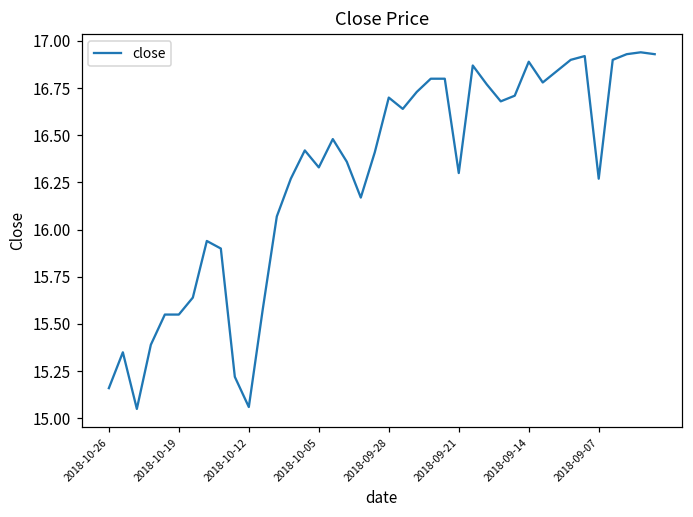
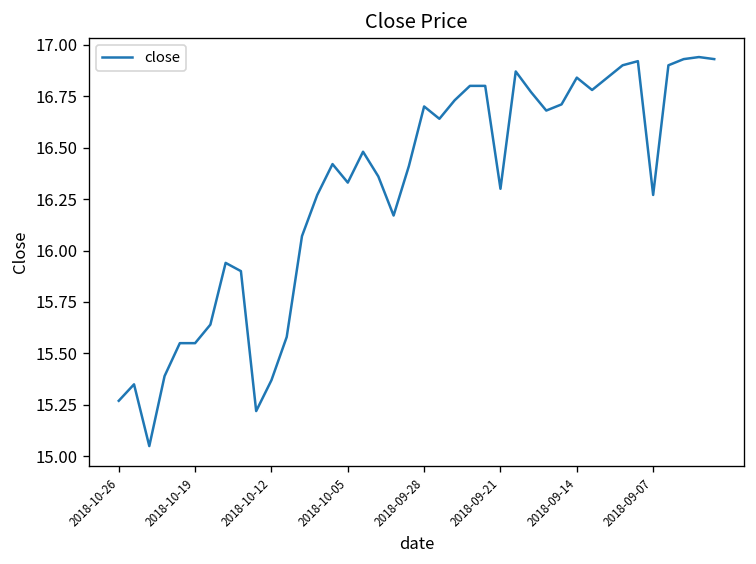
  {
-   "2018-10-26": 15.16,
+   "2018-10-26": 15.27,
    "2018-10-19": 15.55,
-   "2018-10-12": 15.06,
+   "2018-10-12": 15.37,
    "2018-10-05": 16.33,
    "2018-09-28": 16.70,
    "2018-09-21": 16.30,
-   "2018-09-14": 16.89,
+   "2018-09-14": 16.84,
    "2018-09-07": 16.27
  }
